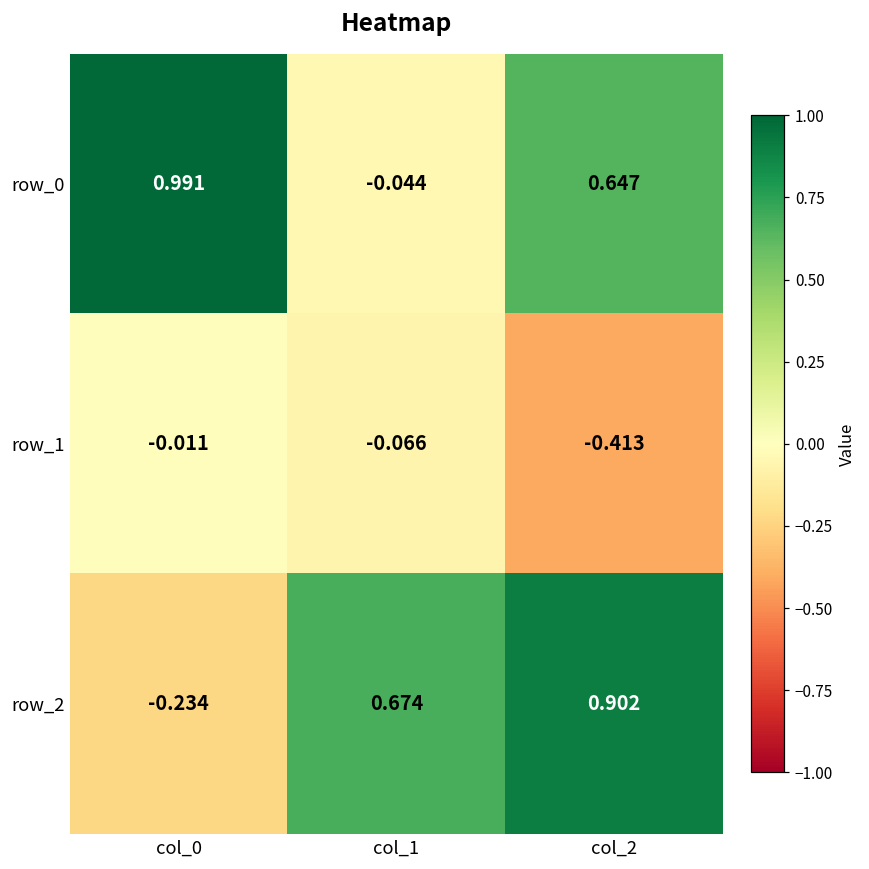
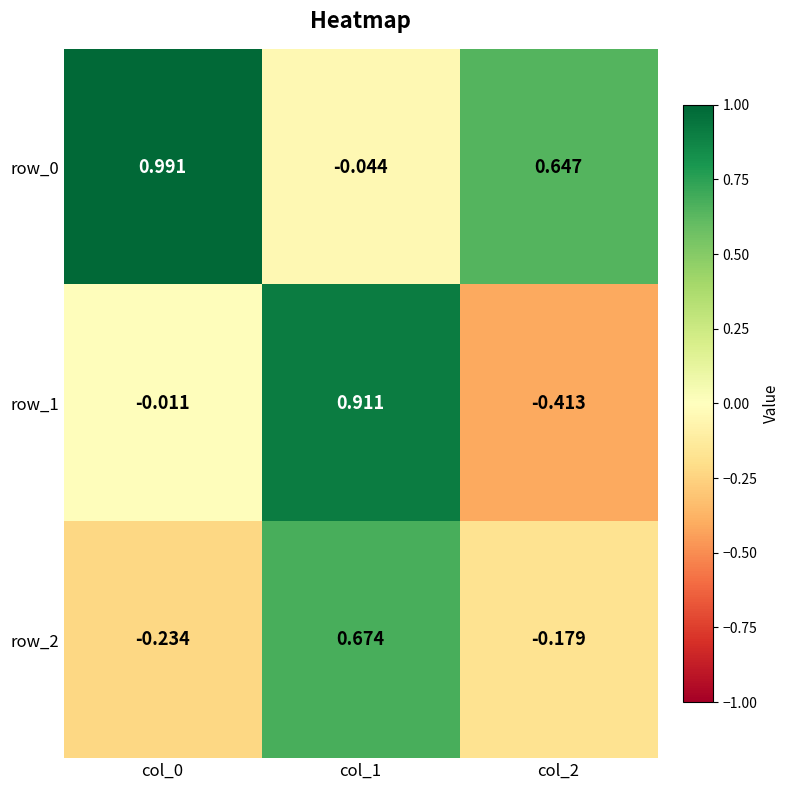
  {
    "row_0": {
      "col_0": 0.991,
      "col_1": -0.044,
      "col_2": 0.647
    },
    "row_1": {
      "col_0": -0.011,
-     "col_1": -0.066,
+     "col_1": 0.911,
      "col_2": -0.413
    },
    "row_2": {
      "col_0": -0.234,
      "col_1": 0.674,
-     "col_2": 0.902
+     "col_2": -0.179
    }
  }
